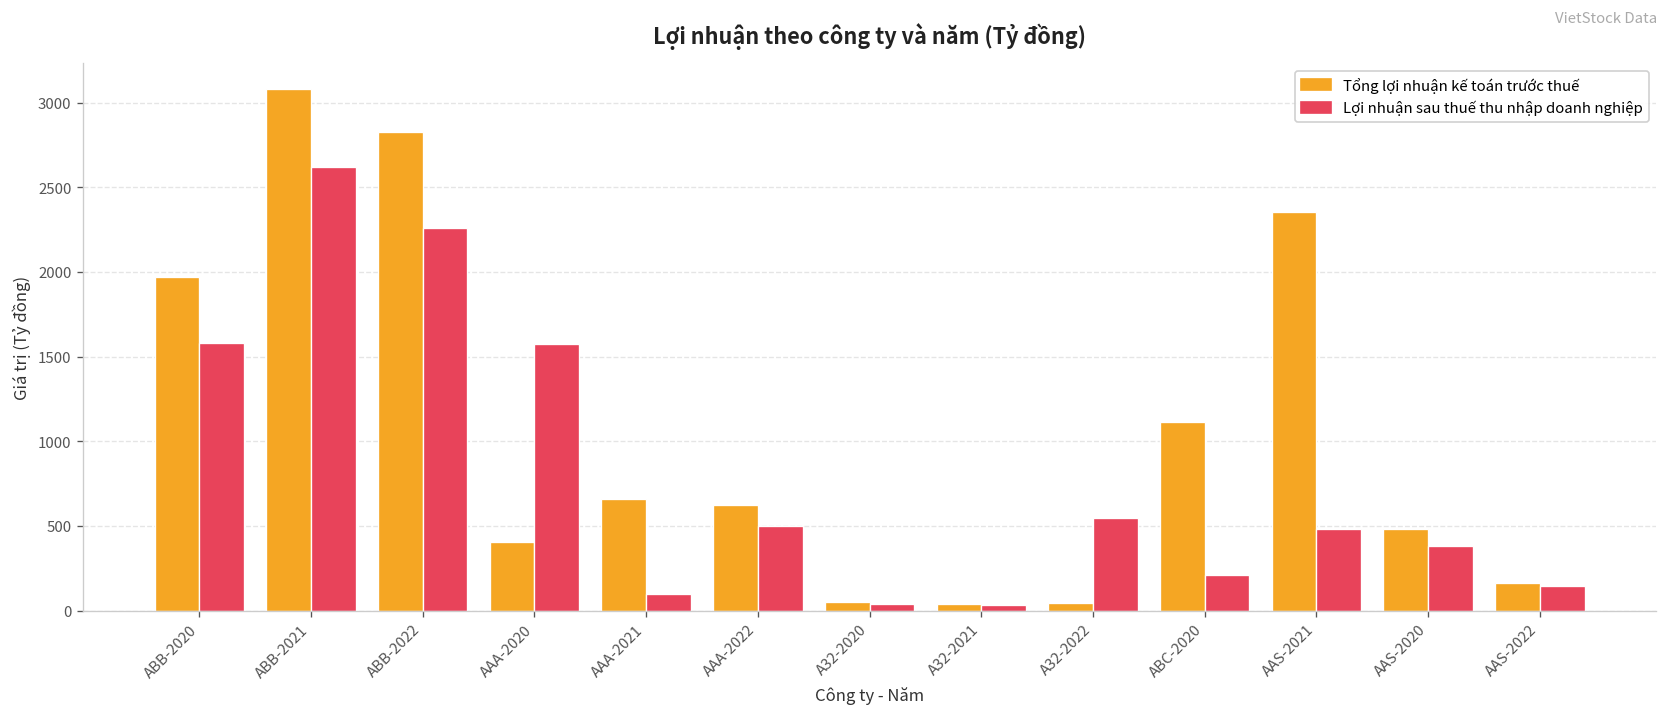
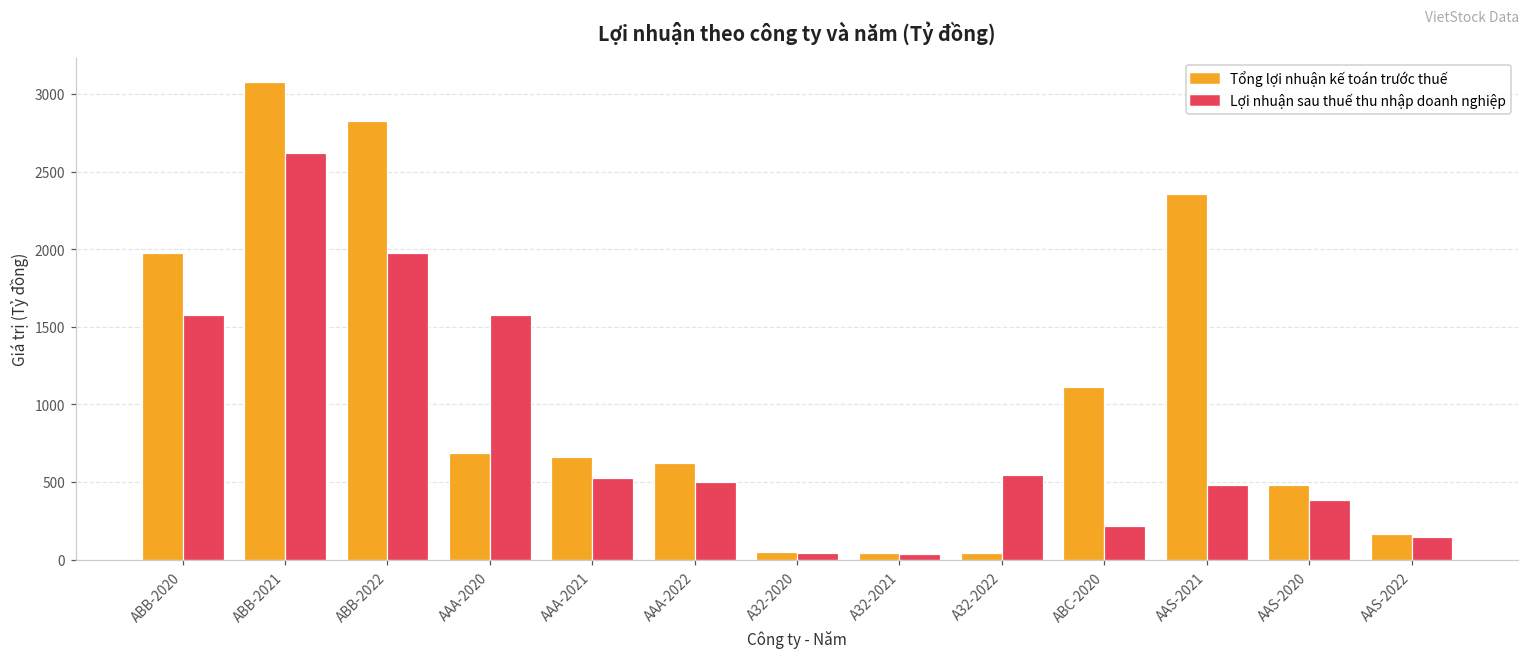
  {
    "Tổng lợi nhuận kế toán trước thuế": {
      "ABB-2020": 1970,
      "ABB-2021": 3080,
      "ABB-2022": 2830,
-     "AAA-2020": 400,
+     "AAA-2020": 690,
      "AAA-2021": 660,
      "AAA-2022": 630,
      "A32-2020": 50,
      "A32-2021": 40,
      "A32-2022": 50,
      "ABC-2020": 1110,
      "AAS-2021": 2360,
      "AAS-2020": 480,
      "AAS-2022": 160
    },
    "Lợi nhuận sau thuế thu nhập doanh nghiệp": {
      "ABB-2020": 1580,
      "ABB-2021": 2620,
-     "ABB-2022": 2260,
+     "ABB-2022": 1980,
      "AAA-2020": 1580,
-     "AAA-2021": 100,
+     "AAA-2021": 530,
      "AAA-2022": 500,
      "A32-2020": 40,
      "A32-2021": 30,
      "A32-2022": 550,
      "ABC-2020": 210,
      "AAS-2021": 480,
      "AAS-2020": 380,
      "AAS-2022": 140
    }
  }
